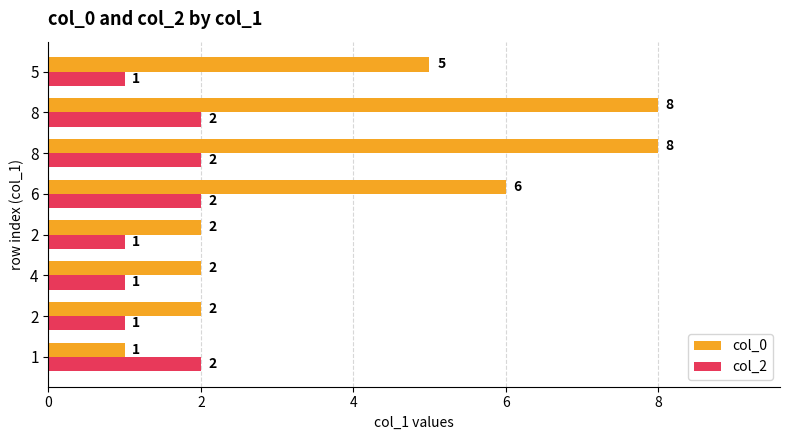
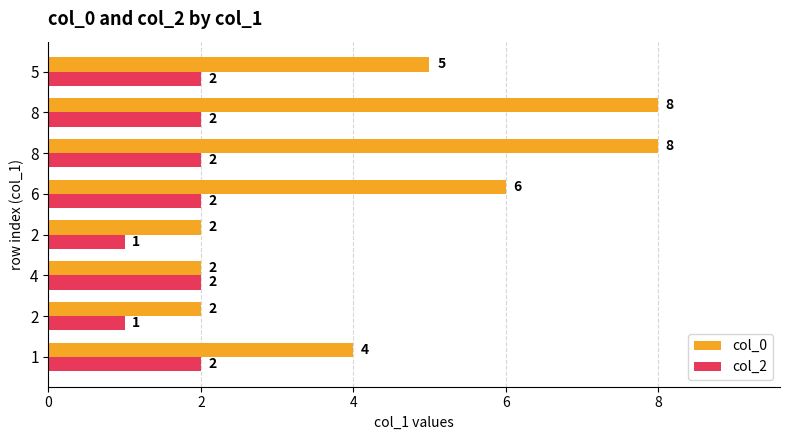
  {
    "col_0": {
      "5": 5,
      "6": 6,
      "4": 2,
-     "1": 1
+     "1": 4
    },
    "col_2": {
-     "5": 1,
+     "5": 2,
      "6": 2,
-     "4": 1,
+     "4": 2,
      "1": 2
    }
  }
